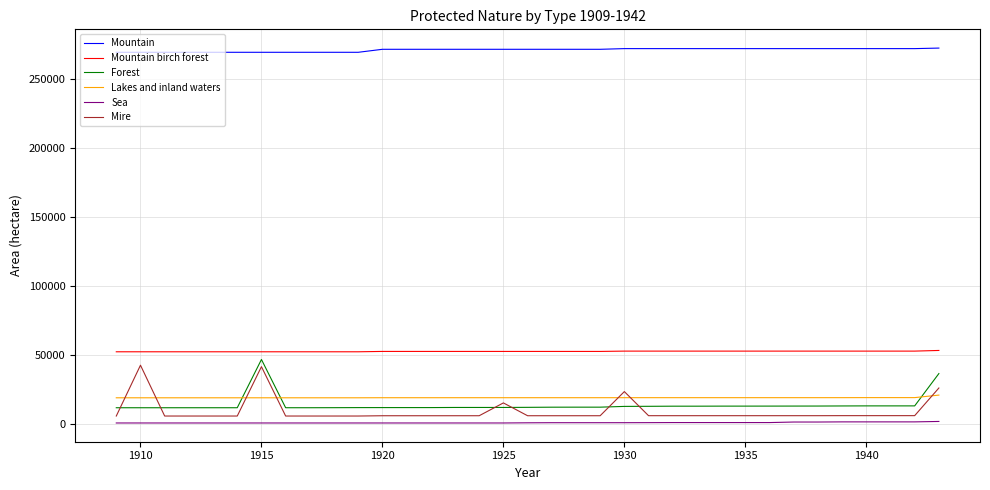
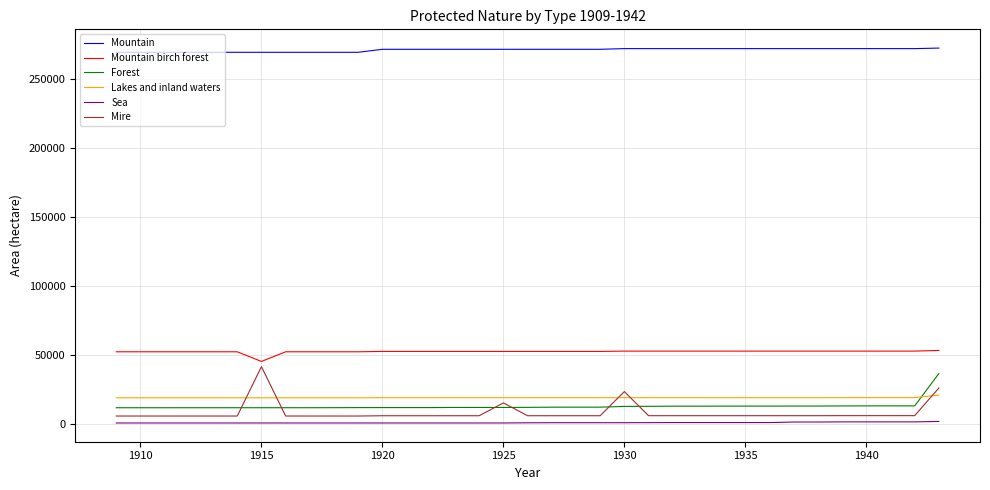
  {
    "Mountain": {
      "1915": 269000,
      "1920": 272000,
      "1925": 272000,
      "1930": 272000,
      "1935": 272000,
      "1940": 272000
    },
    "Mountain birch forest": {
      "1910": 52000,
-     "1915": 52000,
+     "1915": 45000,
      "1920": 53000,
      "1925": 53000,
      "1930": 53000,
      "1935": 53000,
      "1940": 53000
    },
    "Forest": {
      "1910": 12000,
-     "1915": 47000,
+     "1915": 12000,
      "1920": 12000,
      "1925": 12000,
      "1930": 13000,
      "1935": 13000,
      "1940": 13000
    },
    "Lakes and inland waters": {
      "1910": 19000,
      "1915": 19000,
      "1920": 19000,
      "1925": 19000,
      "1930": 19000,
      "1935": 19000,
      "1940": 19000
    },
    "Sea": {
      "1910": 1000,
      "1915": 1000,
      "1920": 1000,
      "1925": 1000,
      "1930": 1000,
      "1935": 1000,
      "1940": 2000
    },
    "Mire": {
-     "1910": 43000,
+     "1910": 6000,
      "1915": 42000,
      "1920": 6000,
      "1925": 15000,
      "1930": 24000,
      "1935": 6000,
      "1940": 6000
    }
  }
